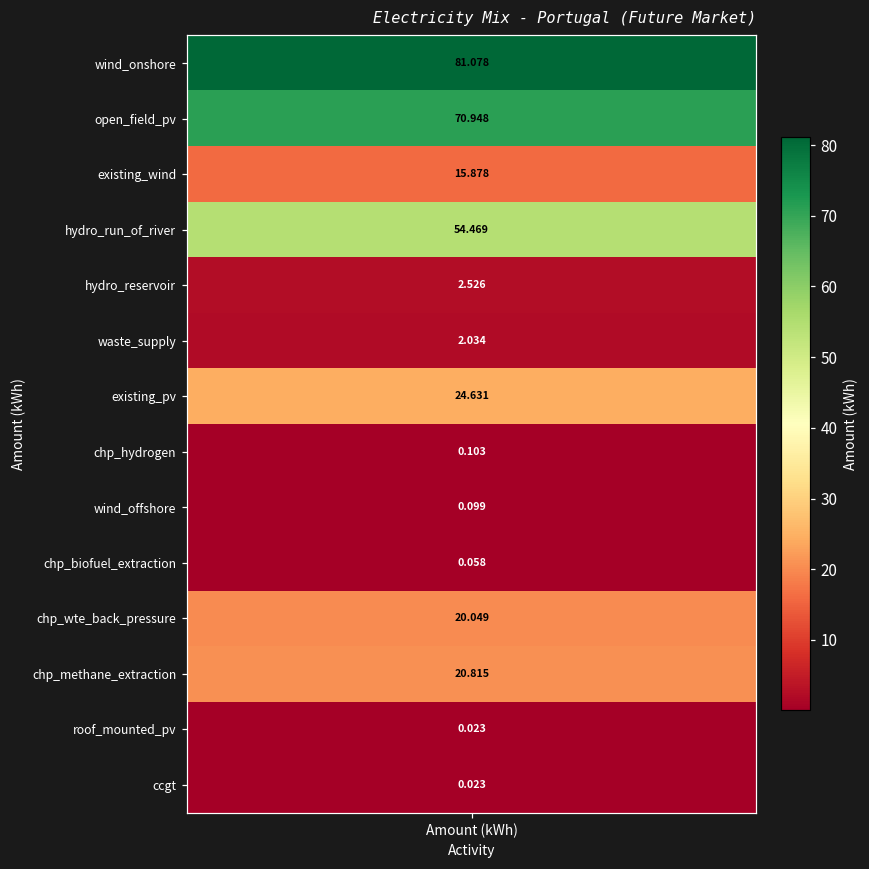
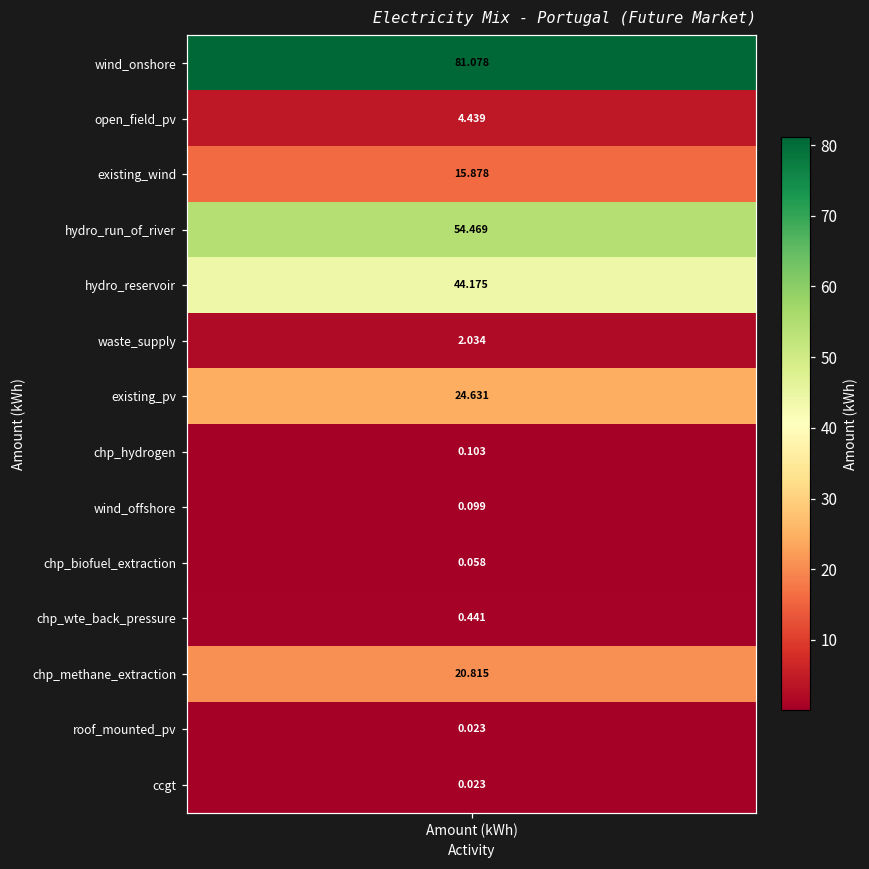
  {
    "wind_onshore": {
      "Amount (kWh)": 81.078
    },
    "open_field_pv": {
-     "Amount (kWh)": 70.948
+     "Amount (kWh)": 4.439
    },
    "existing_wind": {
      "Amount (kWh)": 15.878
    },
    "hydro_run_of_river": {
      "Amount (kWh)": 54.469
    },
    "hydro_reservoir": {
-     "Amount (kWh)": 2.526
+     "Amount (kWh)": 44.175
    },
    "waste_supply": {
      "Amount (kWh)": 2.034
    },
    "existing_pv": {
      "Amount (kWh)": 24.631
    },
    "chp_hydrogen": {
      "Amount (kWh)": 0.103
    },
    "wind_offshore": {
      "Amount (kWh)": 0.099
    },
    "chp_biofuel_extraction": {
      "Amount (kWh)": 0.058
    },
    "chp_wte_back_pressure": {
-     "Amount (kWh)": 20.049
+     "Amount (kWh)": 0.441
    },
    "chp_methane_extraction": {
      "Amount (kWh)": 20.815
    },
    "roof_mounted_pv": {
      "Amount (kWh)": 0.023
    },
    "ccgt": {
      "Amount (kWh)": 0.023
    }
  }
